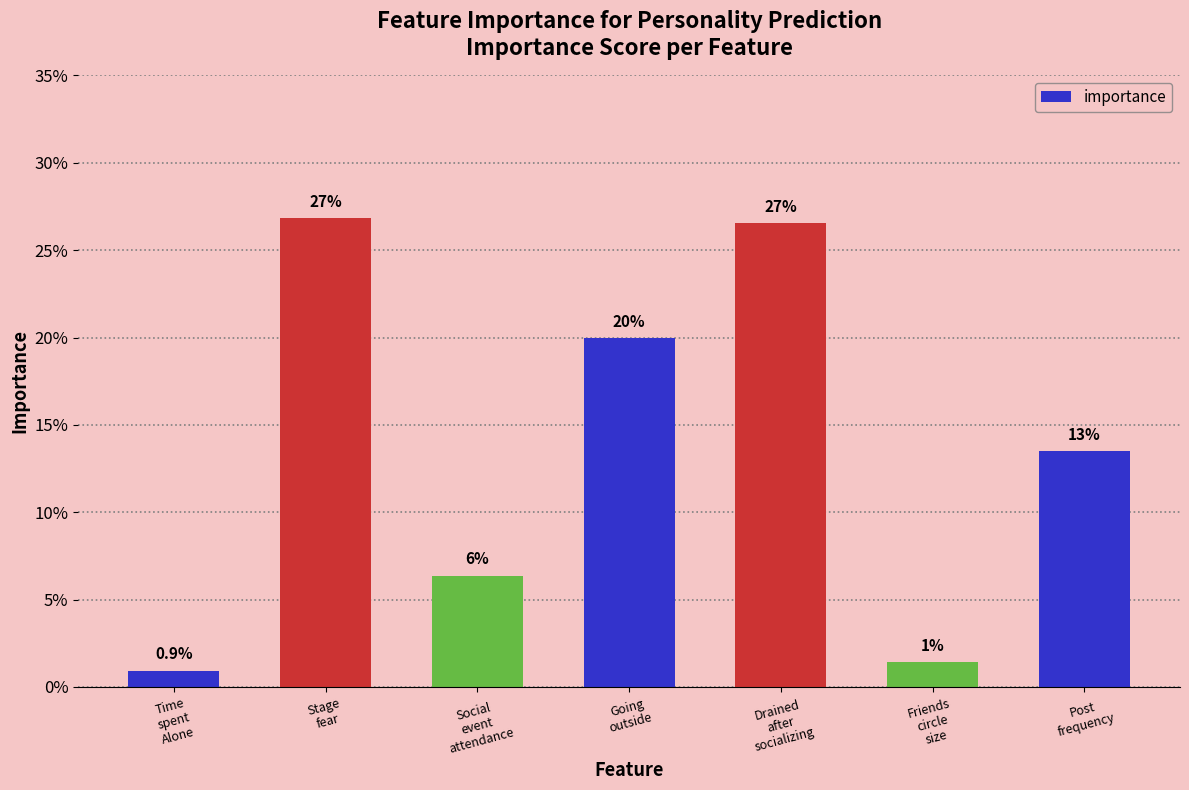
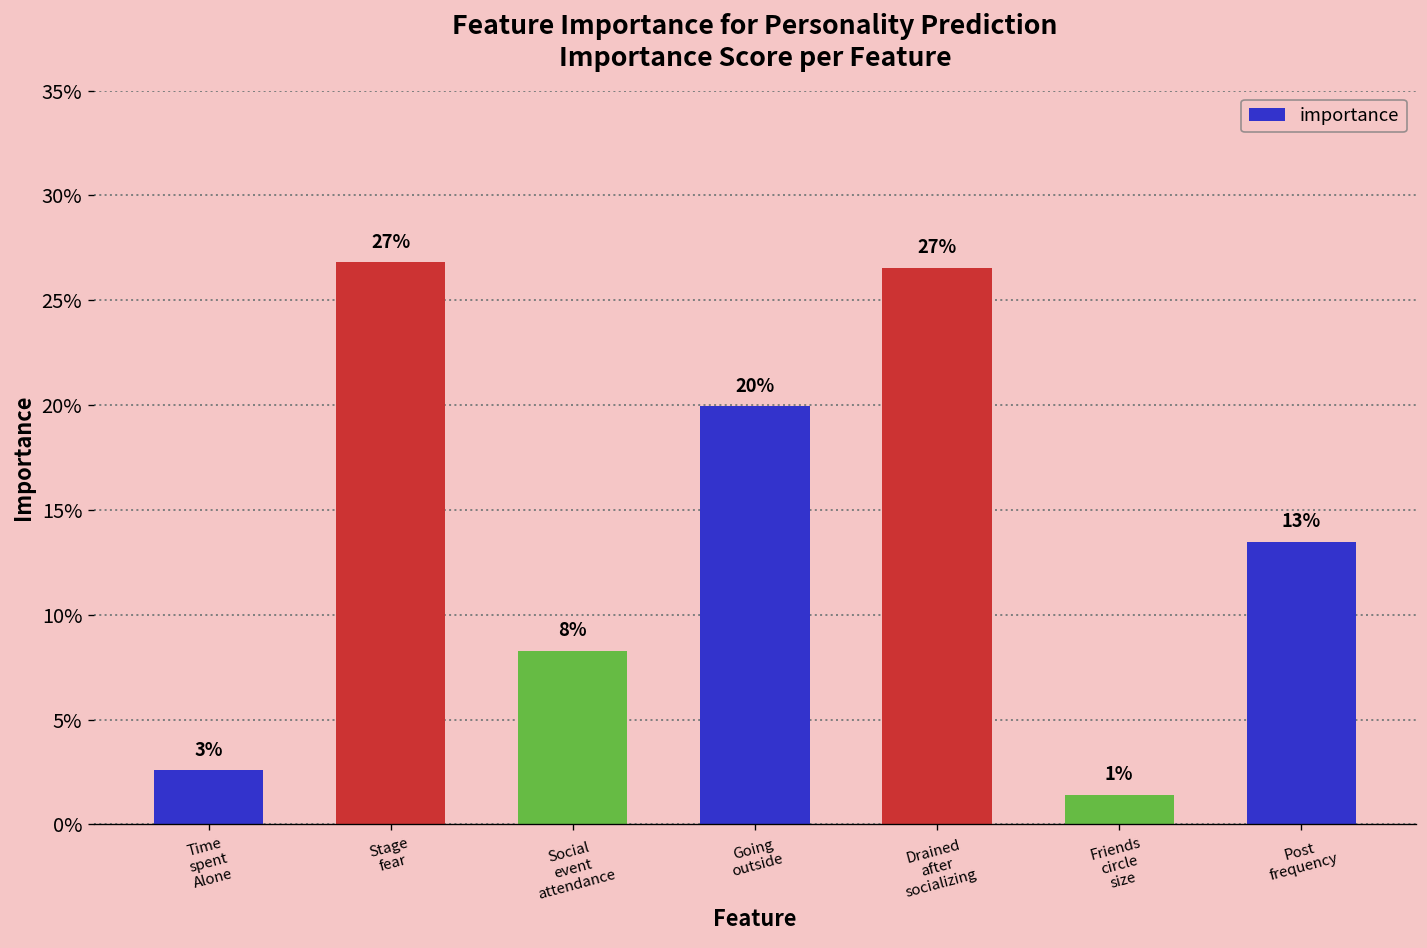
  {
-   "Time spent Alone": "0.9%",
+   "Time spent Alone": "3%",
    "Stage fear": "27%",
-   "Social event attendance": "6%",
+   "Social event attendance": "8%",
    "Going outside": "20%",
    "Drained after socializing": "27%",
    "Friends circle size": "1%",
    "Post frequency": "13%"
  }
